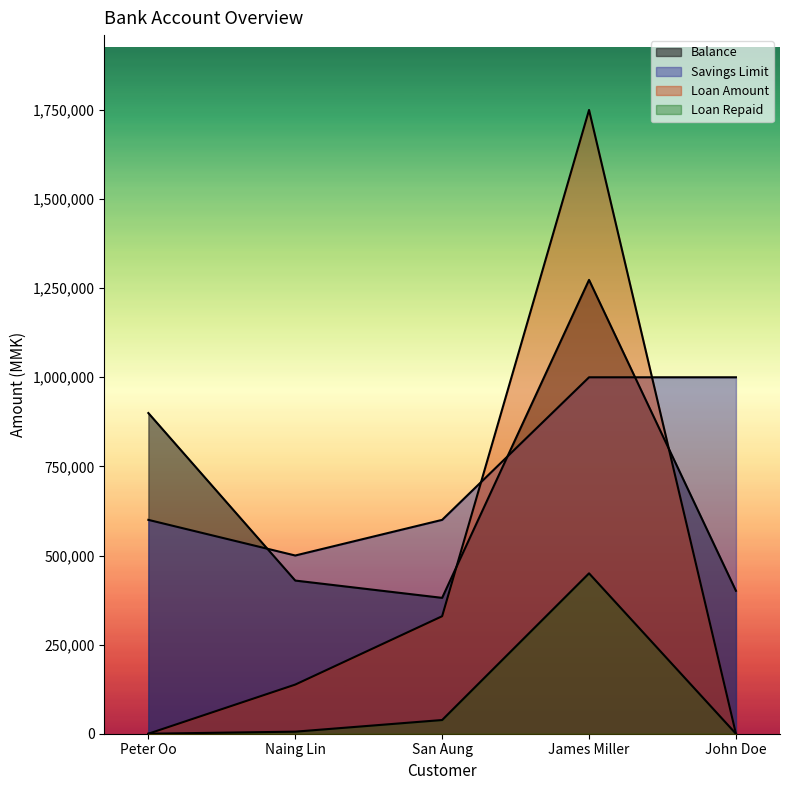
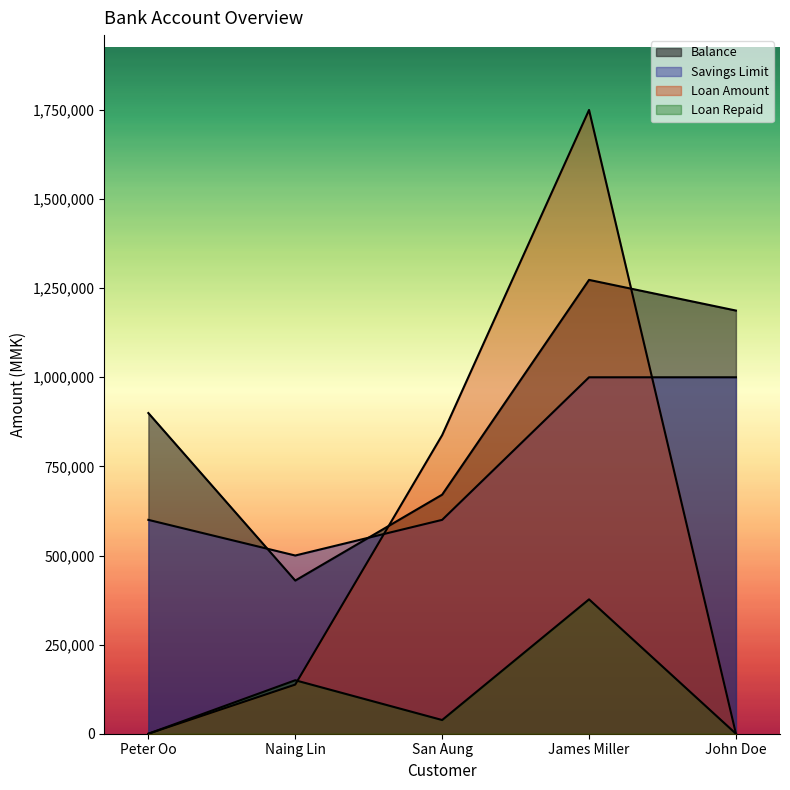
  {
    "Balance": {
      "Peter Oo": "900,000",
      "Naing Lin": "430,000",
-     "San Aung": "380,000",
+     "San Aung": "670,000",
      "James Miller": "1,270,000",
-     "John Doe": "400,000"
+     "John Doe": "1,190,000"
    },
    "Savings Limit": {
      "Peter Oo": "600,000",
      "Naing Lin": "500,000",
      "San Aung": "600,000",
      "James Miller": "1,000,000",
      "John Doe": "1,000,000"
    },
    "Loan Amount": {
      "Naing Lin": "140,000",
-     "San Aung": "330,000",
+     "San Aung": "840,000",
      "James Miller": "1,750,000"
    },
    "Loan Repaid": {
-     "Naing Lin": "10,000",
+     "Naing Lin": "150,000",
      "San Aung": "40,000",
-     "James Miller": "450,000"
+     "James Miller": "380,000"
    }
  }
